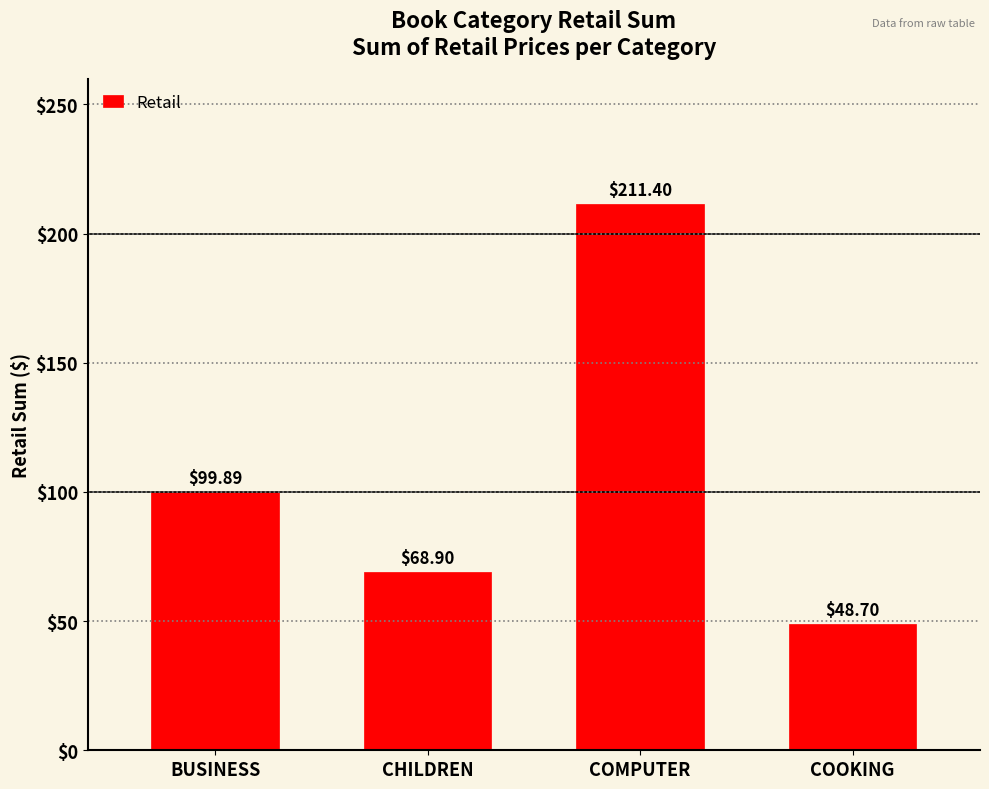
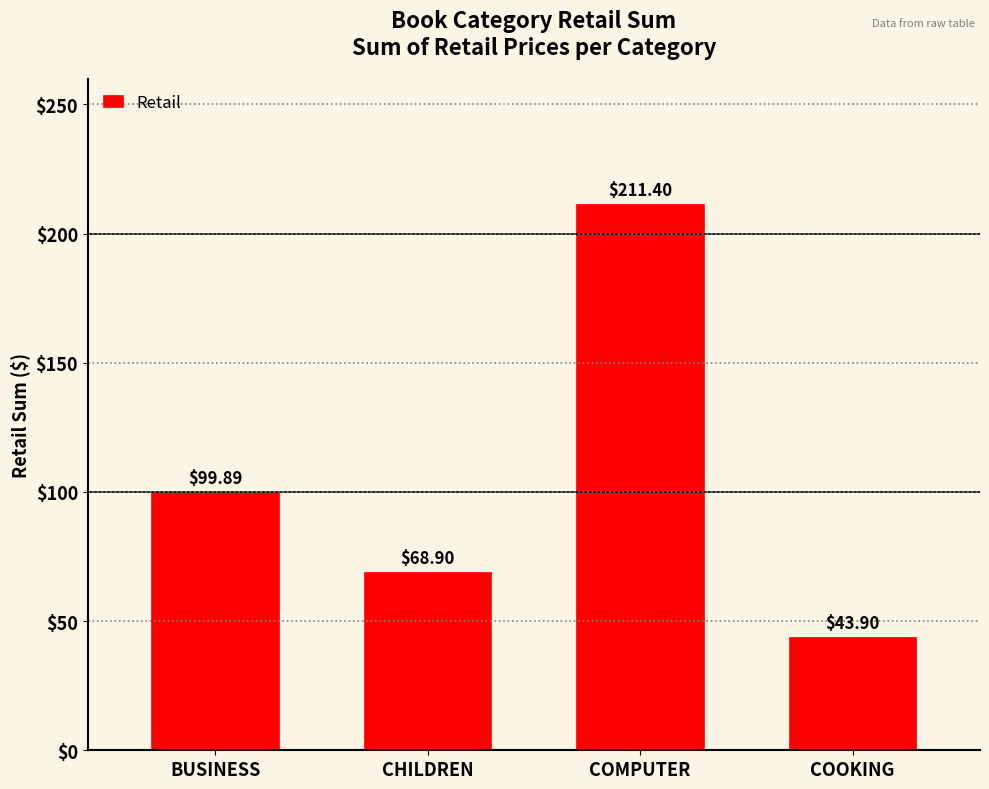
  {
    "BUSINESS": "$99.89",
    "CHILDREN": "$68.90",
    "COMPUTER": "$211.40",
-   "COOKING": "$48.70"
+   "COOKING": "$43.90"
  }
